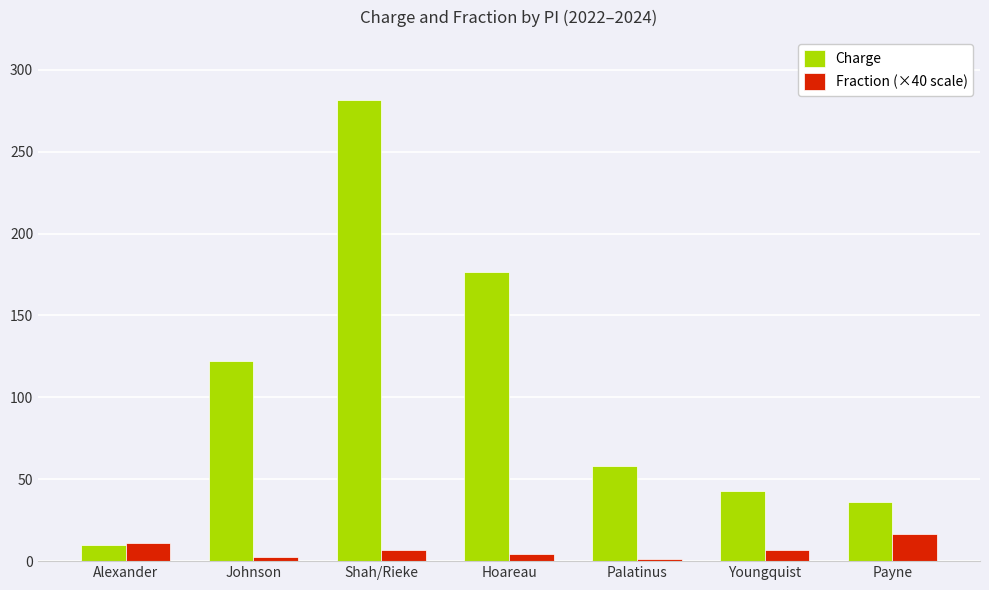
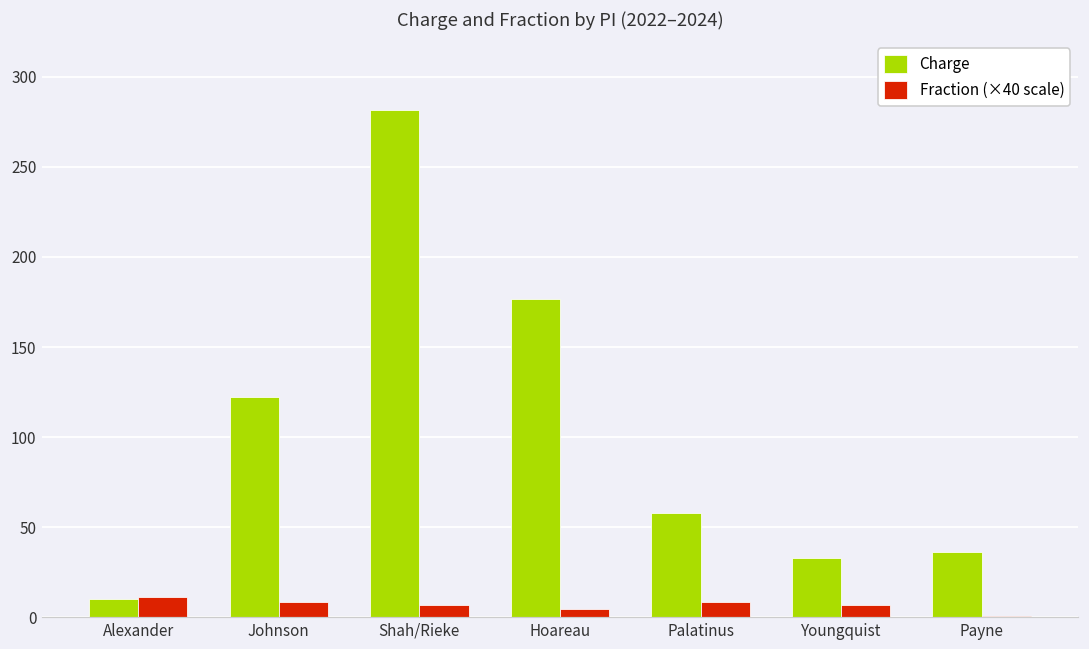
  {
    "Charge": {
      "Alexander": 10,
      "Johnson": 122,
      "Shah/Rieke": 281,
      "Hoareau": 177,
      "Palatinus": 58,
-     "Youngquist": 43,
+     "Youngquist": 33,
      "Payne": 36
    },
    "Fraction (×40 scale)": {
      "Alexander": 11,
-     "Johnson": 2,
+     "Johnson": 8,
      "Shah/Rieke": 7,
      "Hoareau": 4,
-     "Palatinus": 1,
+     "Palatinus": 8,
      "Youngquist": 7,
-     "Payne": 17
+     "Payne": 1
    }
  }
